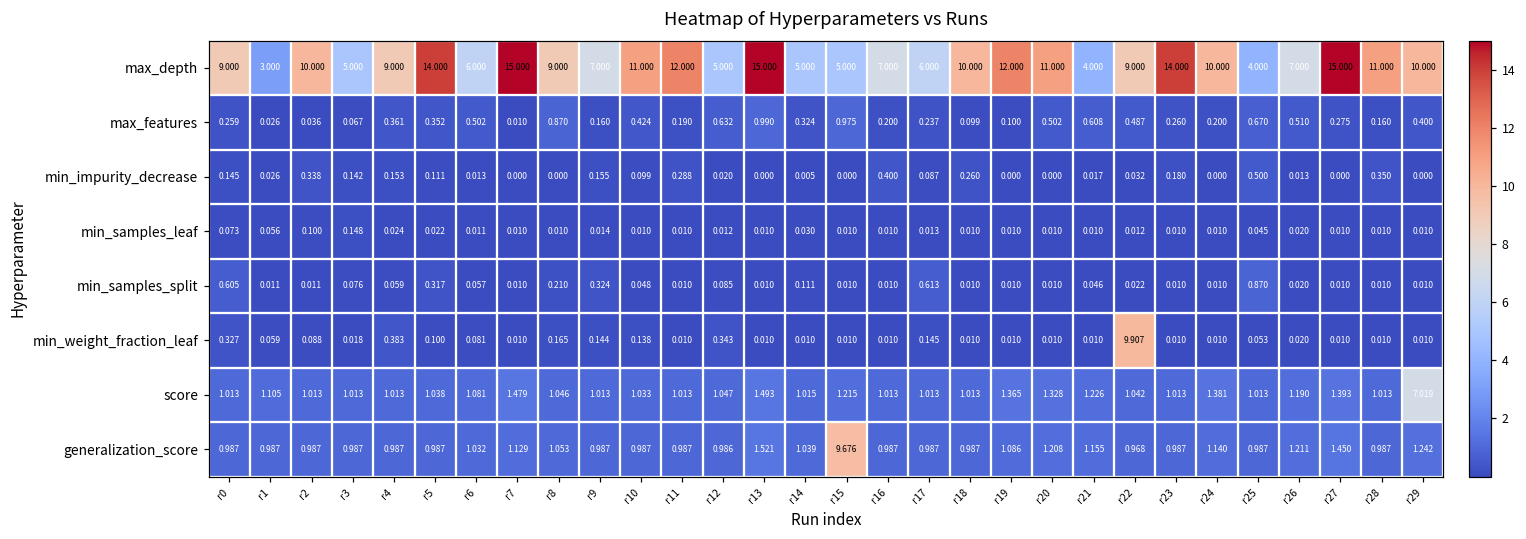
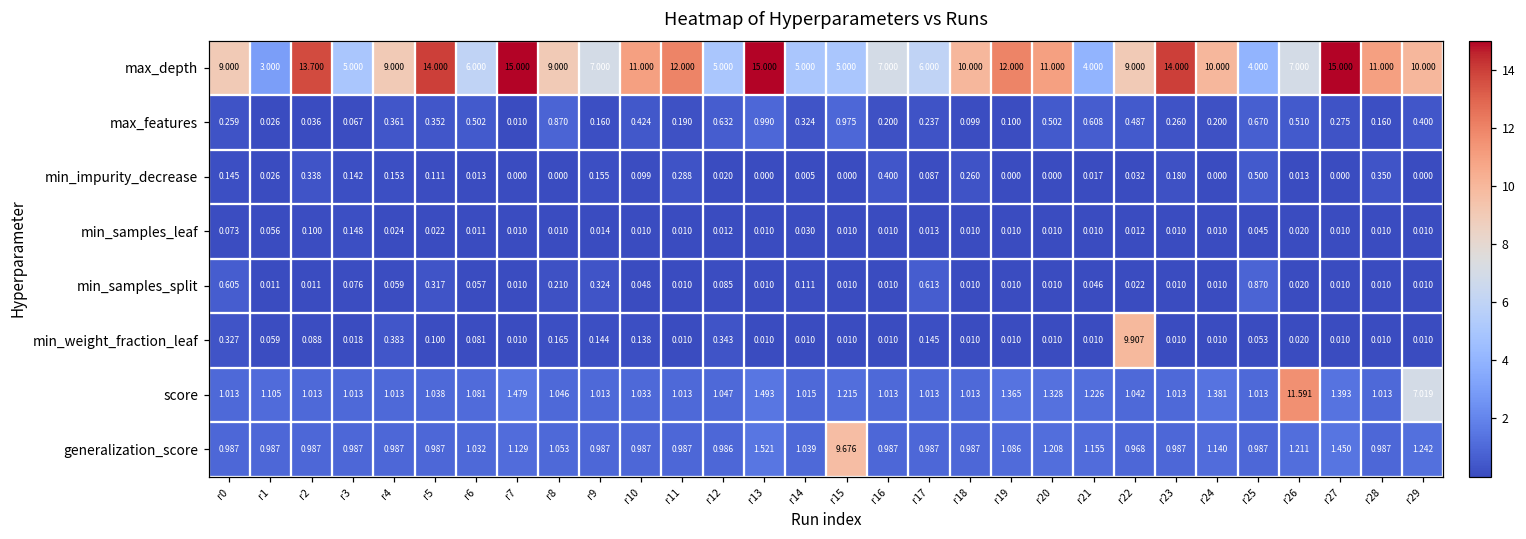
  {
    "max_depth": {
      "r0": 9.000,
      "r1": 3.000,
-     "r2": 10.000,
+     "r2": 13.700,
      "r3": 5.000,
      "r4": 9.000,
      "r5": 14.000,
      "r6": 6.000,
      "r7": 15.000,
      "r8": 9.000,
      "r10": 11.000,
      "r11": 12.000,
      "r12": 5.000,
      "r13": 15.000,
      "r14": 5.000,
      "r15": 5.000,
      "r17": 6.000,
      "r18": 10.000,
      "r19": 12.000,
      "r20": 11.000,
      "r21": 4.000,
      "r22": 9.000,
      "r23": 14.000,
      "r24": 10.000,
      "r25": 4.000,
      "r27": 15.000,
      "r28": 11.000,
      "r29": 10.000
    },
    "score": {
      "r0": 1.013,
      "r1": 1.105,
      "r2": 1.013,
      "r3": 1.013,
      "r4": 1.013,
      "r5": 1.038,
      "r6": 1.081,
      "r7": 1.479,
      "r8": 1.046,
      "r9": 1.013,
      "r10": 1.033,
      "r11": 1.013,
      "r12": 1.047,
      "r13": 1.493,
      "r14": 1.015,
      "r15": 1.215,
      "r16": 1.013,
      "r17": 1.013,
      "r18": 1.013,
      "r19": 1.365,
      "r20": 1.328,
      "r21": 1.226,
      "r22": 1.042,
      "r23": 1.013,
      "r24": 1.381,
      "r25": 1.013,
-     "r26": 1.190,
+     "r26": 11.591,
      "r27": 1.393,
      "r28": 1.013
    }
  }
